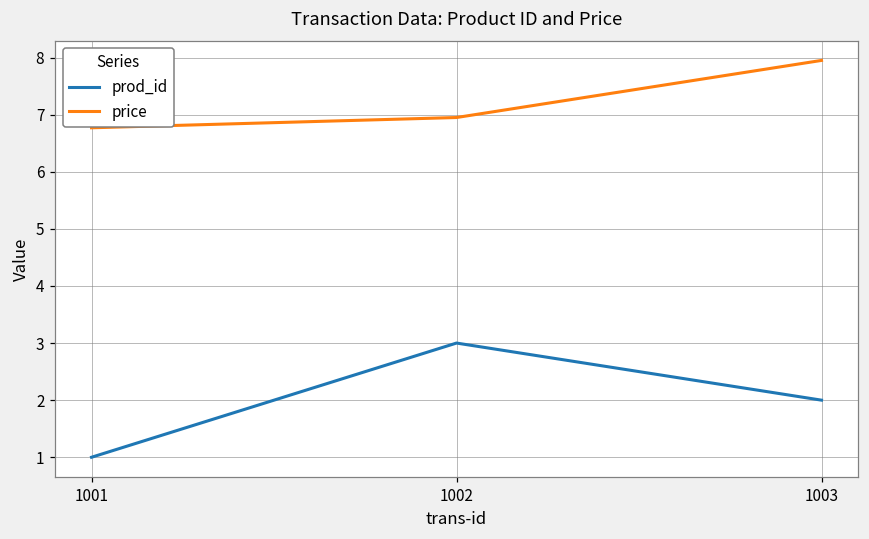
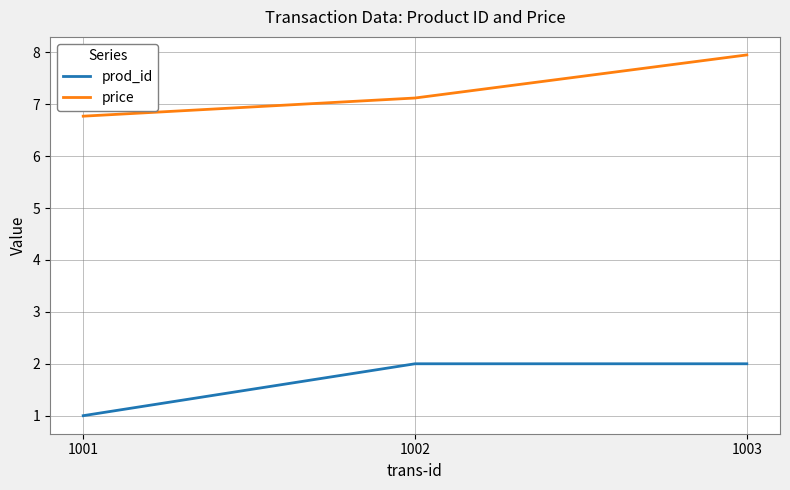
  {
    "prod_id": {
      "1001": 1,
-     "1002": 3,
+     "1002": 2,
      "1003": 2
    },
    "price": {
      "1001": 6.8,
-     "1002": 7.0,
+     "1002": 7.1,
      "1003": 8.0
    }
  }
